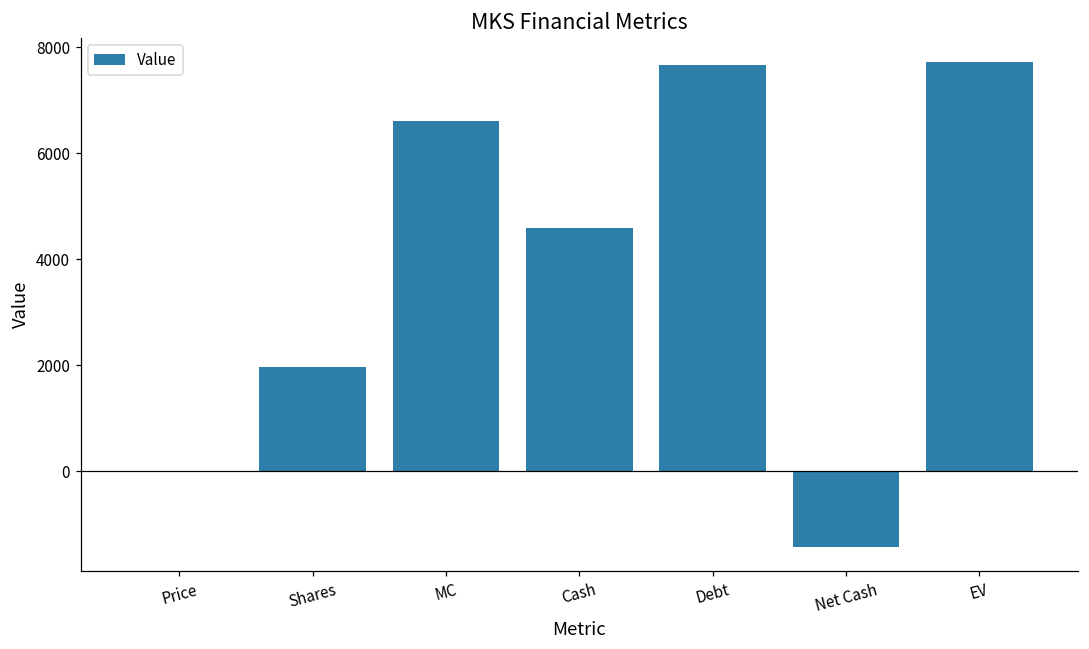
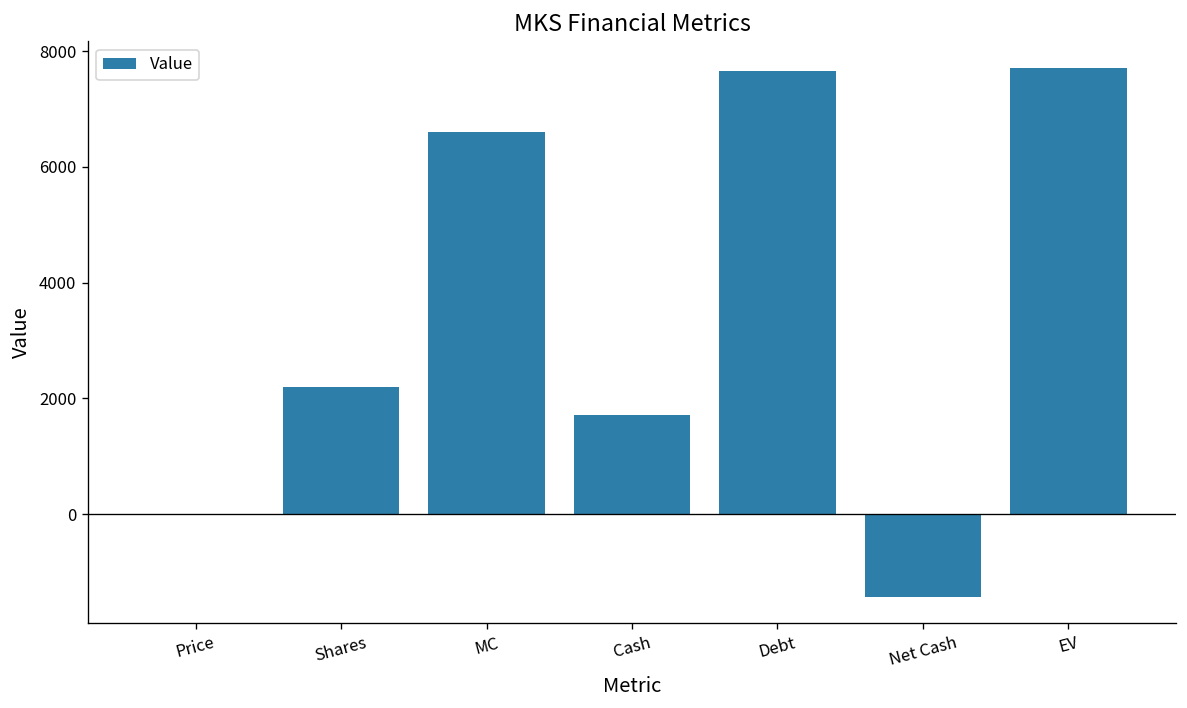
  {
-   "Shares": 2000,
+   "Shares": 2200,
    "MC": 6600,
-   "Cash": 4600,
+   "Cash": 1700,
    "Debt": 7700,
    "Net Cash": -1400,
    "EV": 7700
  }
